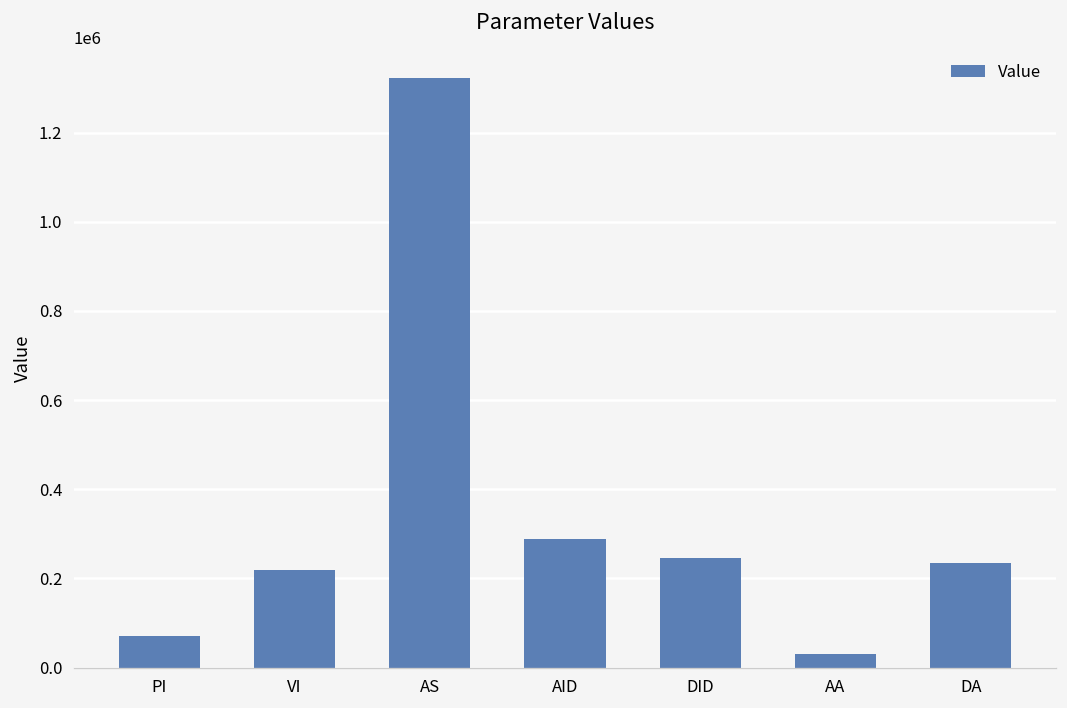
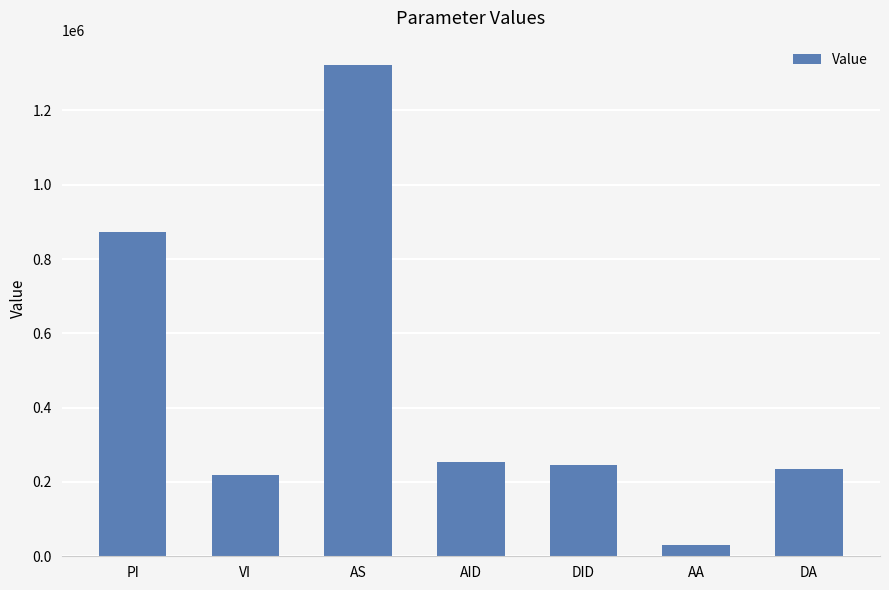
  {
-   "PI": 70000,
+   "PI": 870000,
    "VI": 220000,
    "AS": 1320000,
-   "AID": 290000,
+   "AID": 250000,
    "DID": 250000,
    "AA": 30000,
    "DA": 240000
  }
